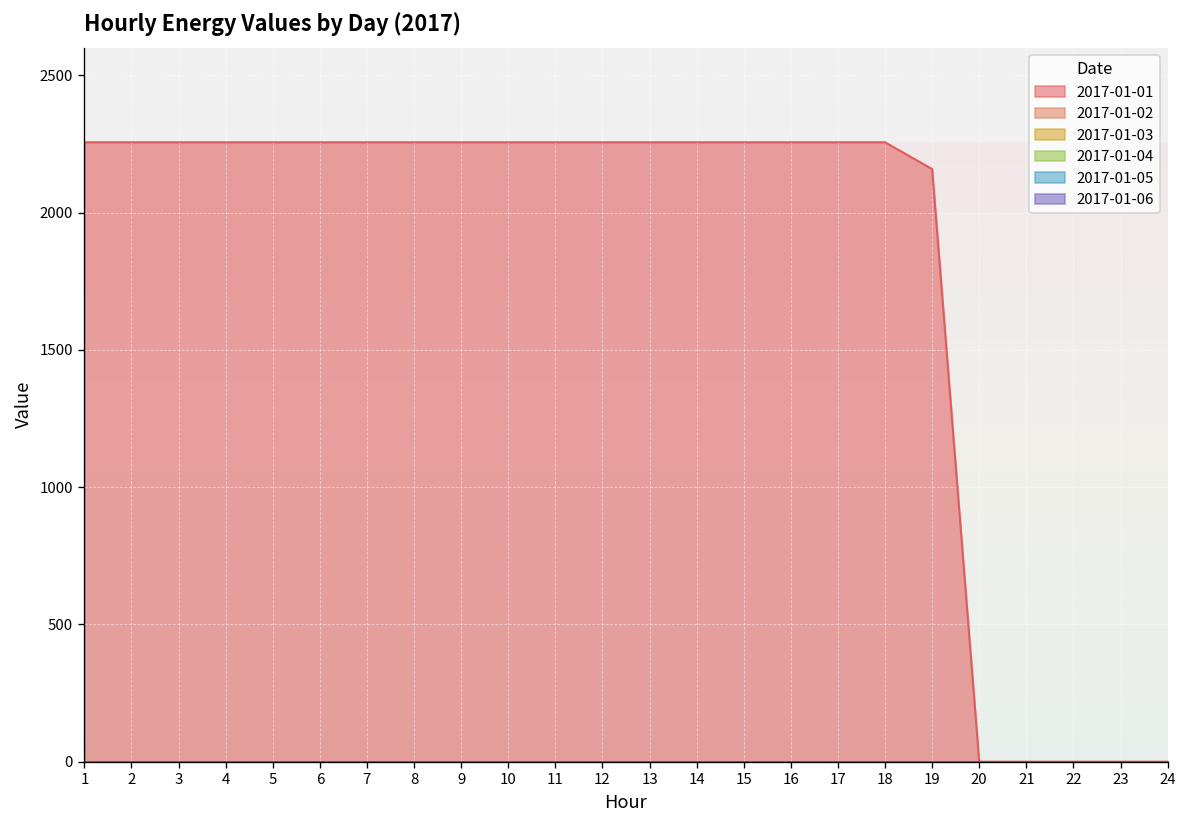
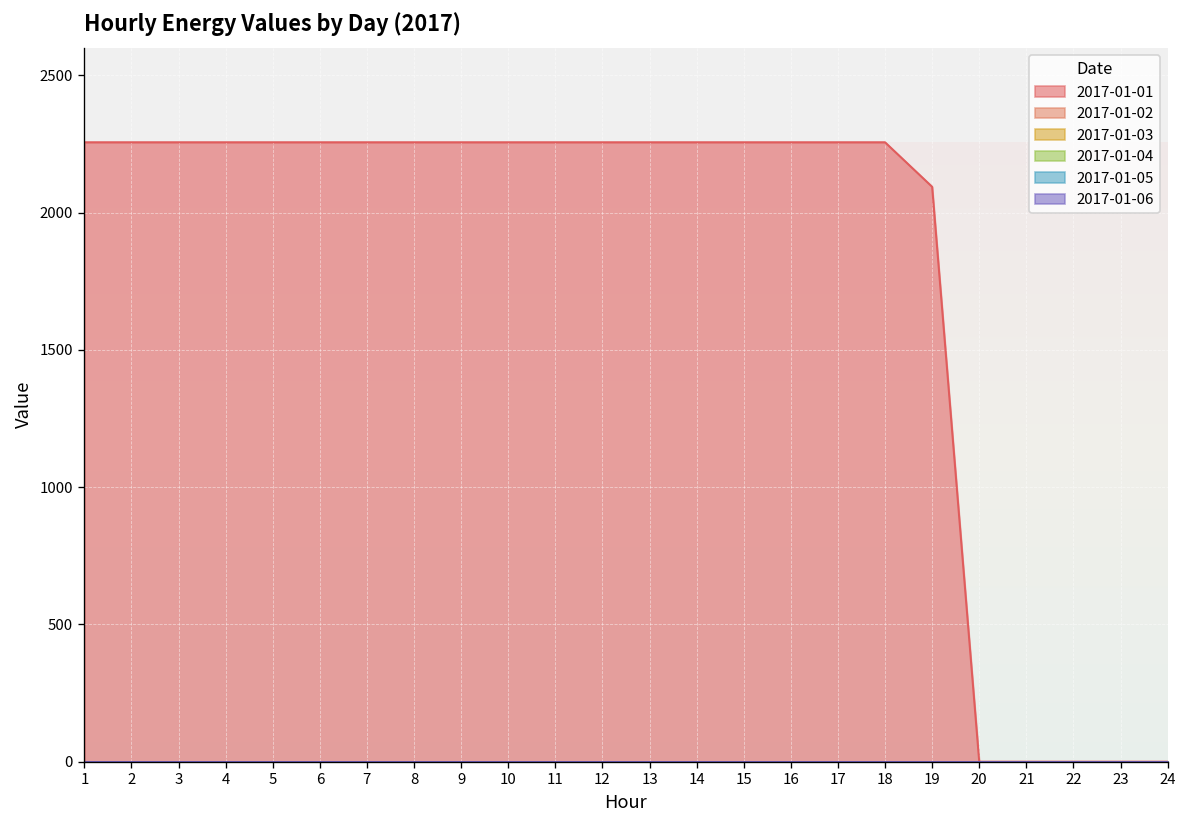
  {
    "2017-01-01": {
      "1": 2260,
      "2": 2260,
      "3": 2260,
      "4": 2260,
      "5": 2260,
      "6": 2260,
      "7": 2260,
      "8": 2260,
      "9": 2260,
      "10": 2260,
      "11": 2260,
      "12": 2260,
      "13": 2260,
      "14": 2260,
      "15": 2260,
      "16": 2260,
      "17": 2260,
      "18": 2260,
-     "19": 2160
+     "19": 2090
    },
    "2017-01-06": {
      "1": 0,
      "2": 0,
      "3": 0,
      "4": 0,
      "5": 0,
      "6": 0,
      "7": 0,
      "8": 0,
      "9": 0,
      "10": 0,
      "11": 0,
      "12": 0,
      "13": 0,
      "14": 0,
      "15": 0,
      "16": 0,
      "17": 0,
      "18": 0,
      "19": 0
    }
  }
